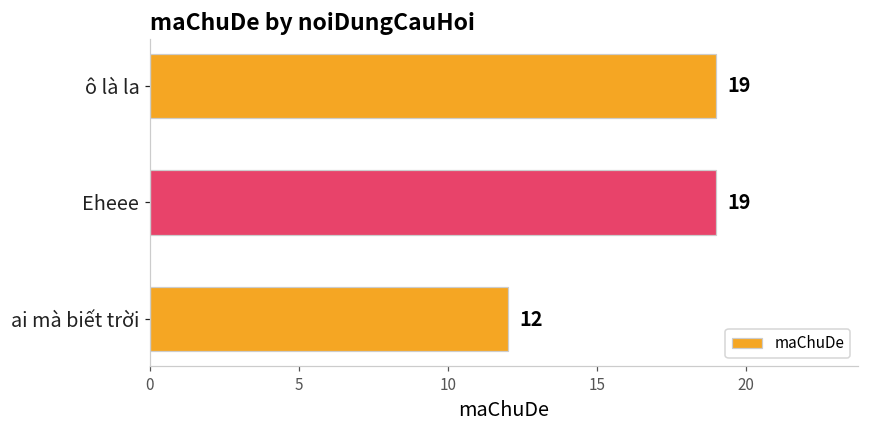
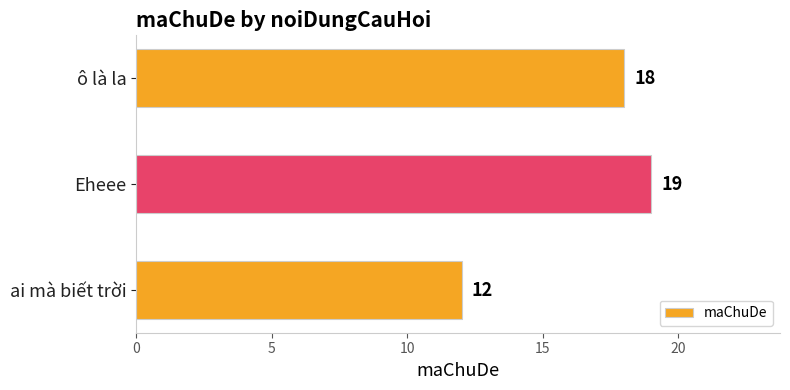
  {
-   "ô là la": 19,
+   "ô là la": 18,
    "Eheee": 19,
    "ai mà biết trời": 12
  }
